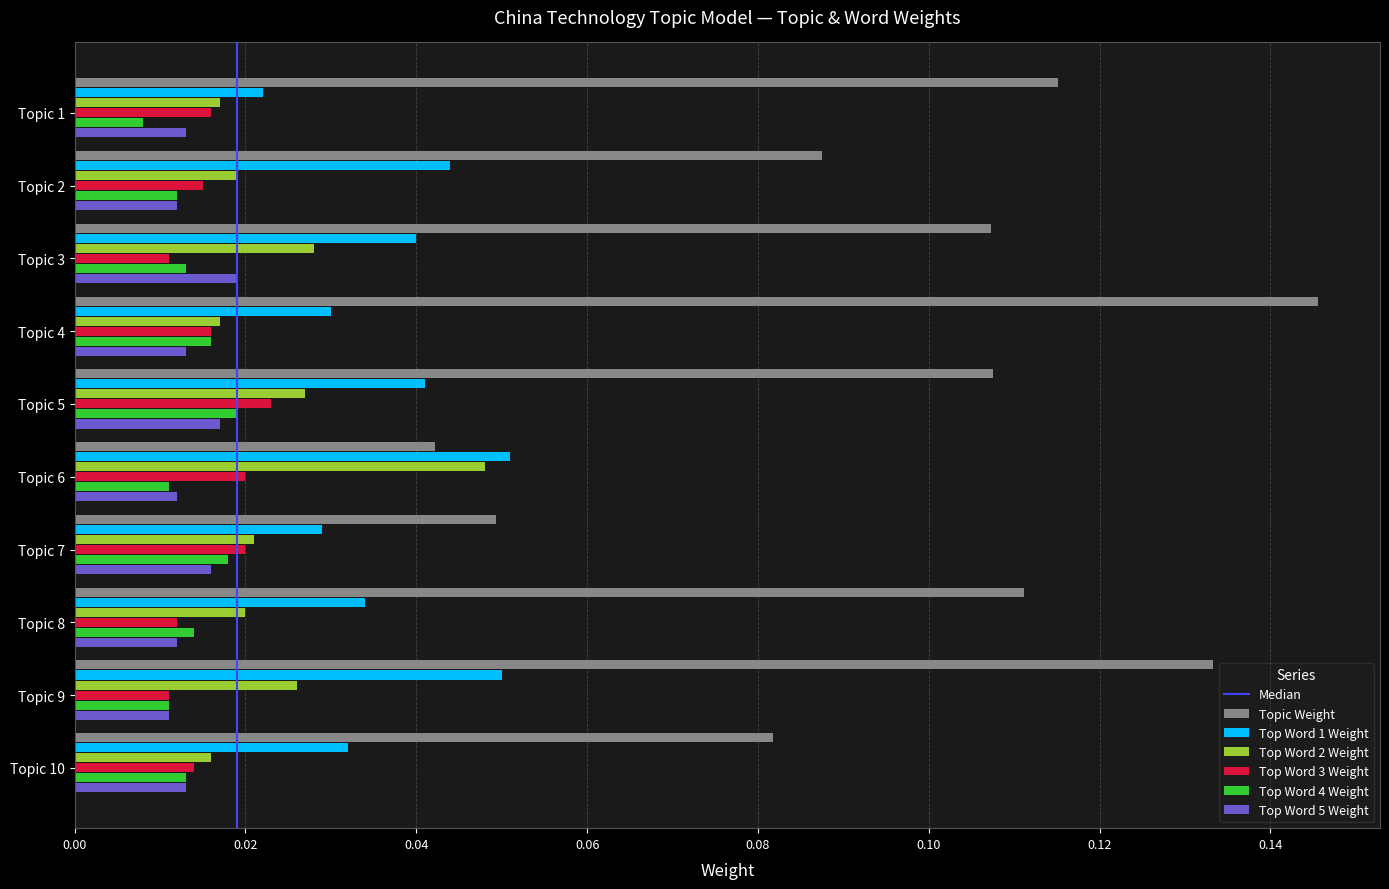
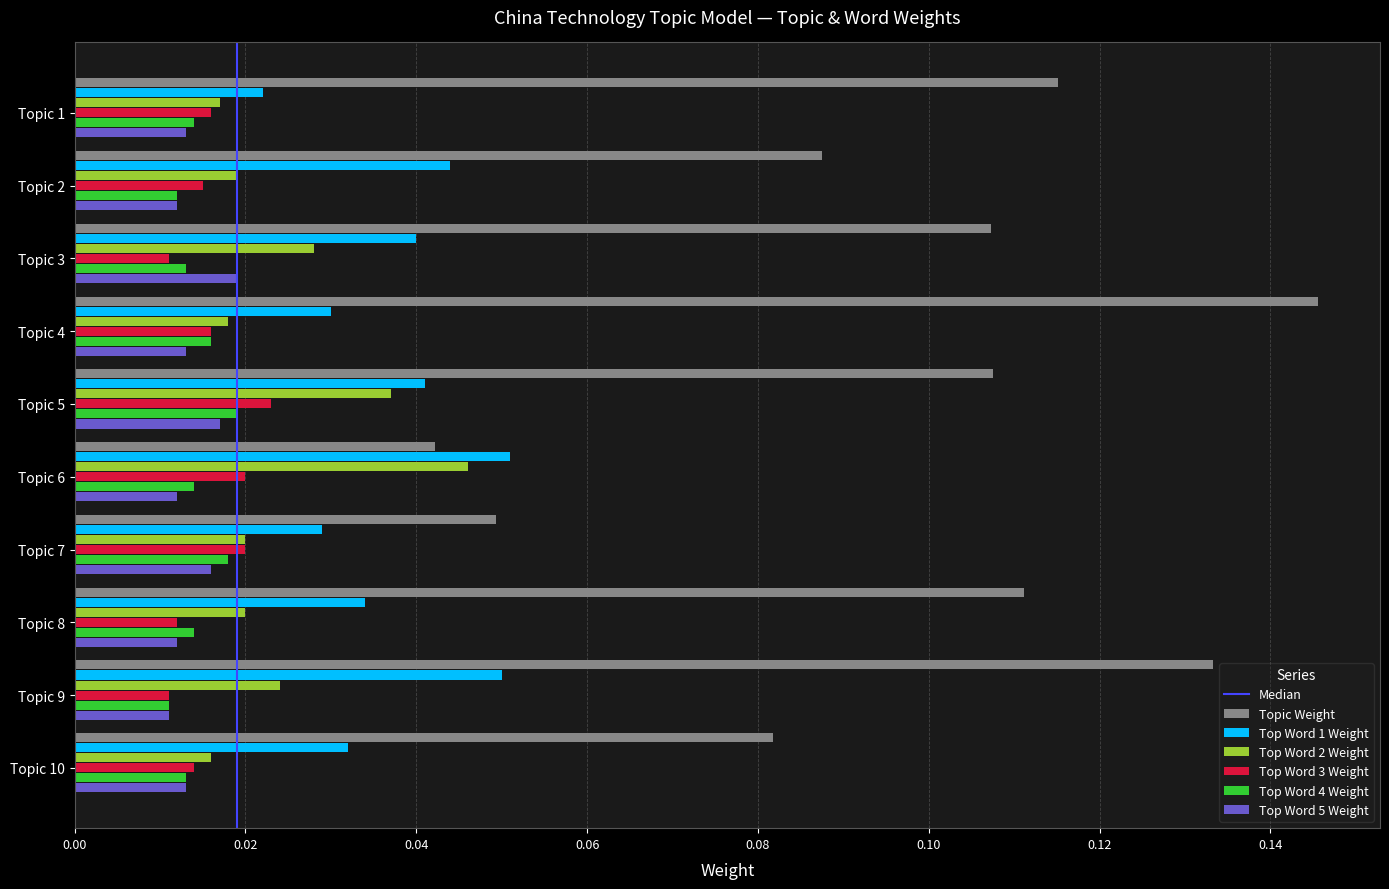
  {
    "Topic Weight": {
      "Topic 1": 0.115,
      "Topic 2": 0.088,
      "Topic 3": 0.107,
      "Topic 4": 0.146,
      "Topic 5": 0.108,
      "Topic 6": 0.042,
      "Topic 7": 0.049,
      "Topic 8": 0.111,
      "Topic 9": 0.133,
      "Topic 10": 0.082
    },
    "Top Word 1 Weight": {
      "Topic 1": 0.022,
      "Topic 2": 0.044,
      "Topic 3": 0.040,
      "Topic 4": 0.030,
      "Topic 5": 0.041,
      "Topic 6": 0.051,
      "Topic 7": 0.029,
      "Topic 8": 0.034,
      "Topic 9": 0.050,
      "Topic 10": 0.032
    },
    "Top Word 2 Weight": {
      "Topic 1": 0.017,
      "Topic 2": 0.019,
      "Topic 3": 0.028,
-     "Topic 4": 0.017,
-     "Topic 5": 0.027,
-     "Topic 6": 0.048,
-     "Topic 7": 0.021,
+     "Topic 4": 0.018,
+     "Topic 5": 0.037,
+     "Topic 6": 0.046,
+     "Topic 7": 0.020,
      "Topic 8": 0.020,
-     "Topic 9": 0.026,
+     "Topic 9": 0.024,
      "Topic 10": 0.016
    },
    "Top Word 3 Weight": {
      "Topic 1": 0.016,
      "Topic 2": 0.015,
      "Topic 3": 0.011,
      "Topic 4": 0.016,
      "Topic 5": 0.023,
      "Topic 6": 0.020,
      "Topic 7": 0.020,
      "Topic 8": 0.012,
      "Topic 9": 0.011,
      "Topic 10": 0.014
    },
    "Top Word 4 Weight": {
-     "Topic 1": 0.008,
+     "Topic 1": 0.014,
      "Topic 2": 0.012,
      "Topic 3": 0.013,
      "Topic 4": 0.016,
      "Topic 5": 0.019,
-     "Topic 6": 0.011,
+     "Topic 6": 0.014,
      "Topic 7": 0.018,
      "Topic 8": 0.014,
      "Topic 9": 0.011,
      "Topic 10": 0.013
    },
    "Top Word 5 Weight": {
      "Topic 1": 0.013,
      "Topic 2": 0.012,
      "Topic 3": 0.019,
      "Topic 4": 0.013,
      "Topic 5": 0.017,
      "Topic 6": 0.012,
      "Topic 7": 0.016,
      "Topic 8": 0.012,
      "Topic 9": 0.011,
      "Topic 10": 0.013
    }
  }
